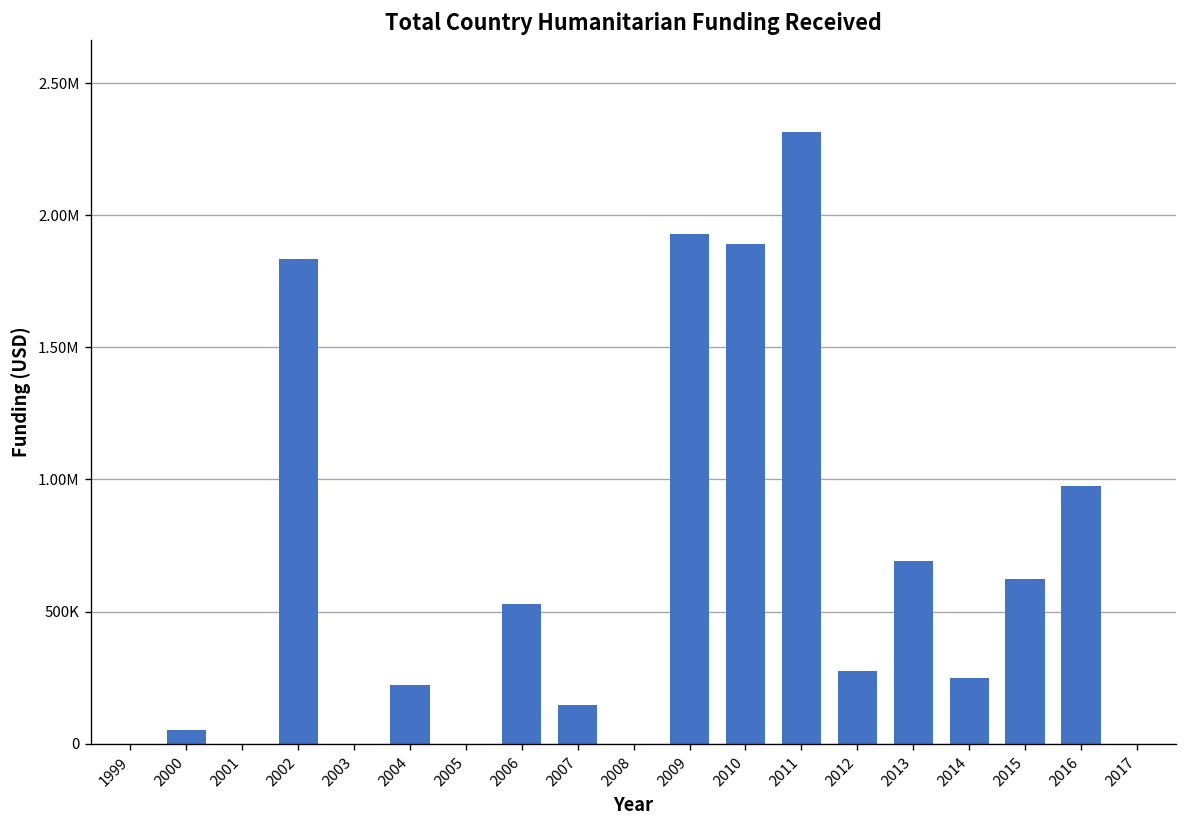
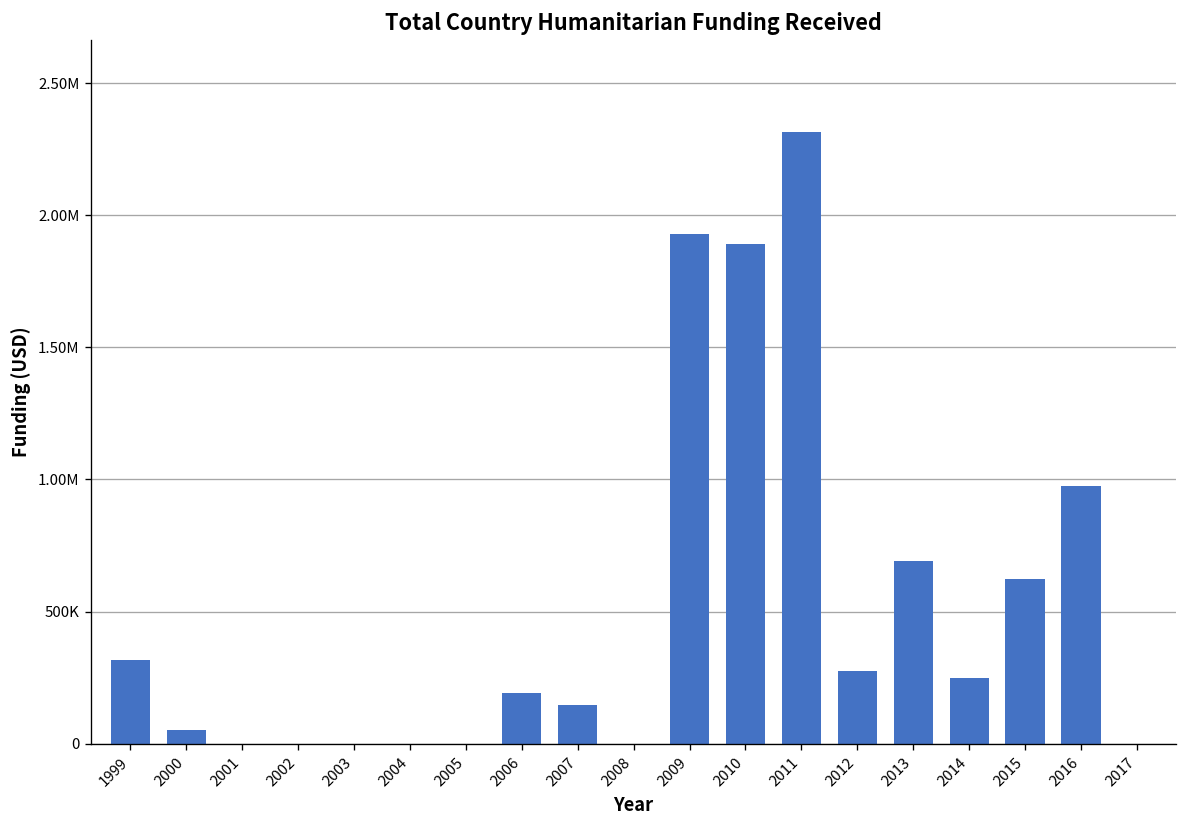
  {
-   "1999": 0,
+   "1999": 320000,
    "2000": 50000,
    "2001": 0,
-   "2002": 1840000,
+   "2002": 0,
    "2003": 0,
-   "2004": 220000,
+   "2004": 0,
    "2005": 0,
-   "2006": 530000,
+   "2006": 190000,
    "2007": 150000,
    "2008": 0,
    "2009": 1930000,
    "2010": 1890000,
    "2011": 2320000,
    "2012": 270000,
    "2013": 690000,
    "2014": 250000,
    "2015": 620000,
    "2016": 980000,
    "2017": 0
  }
